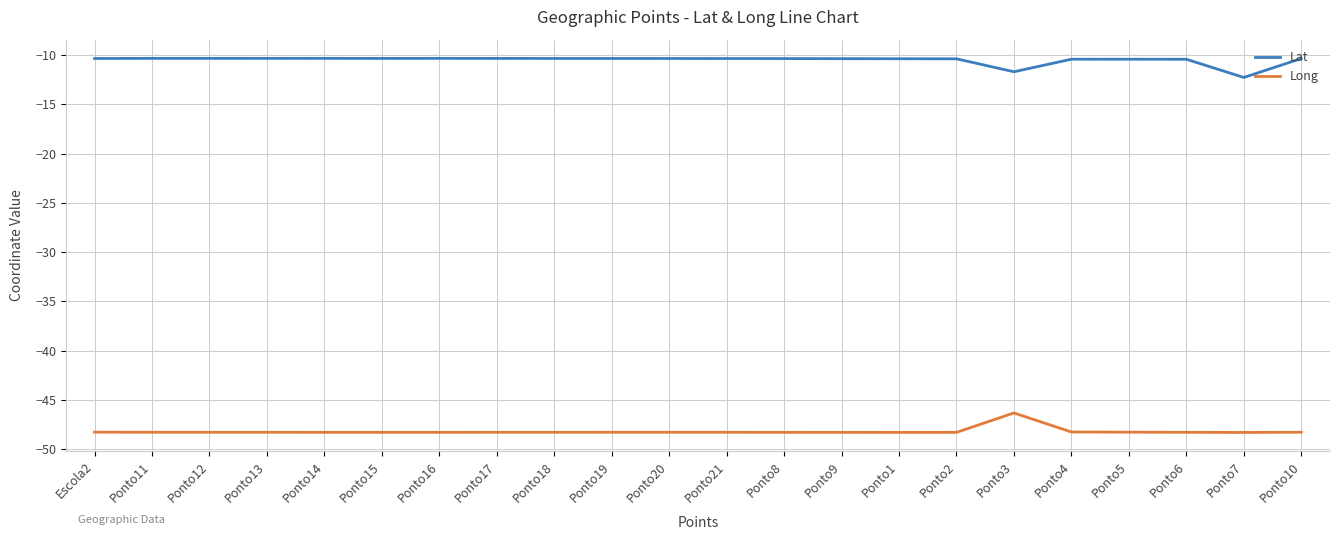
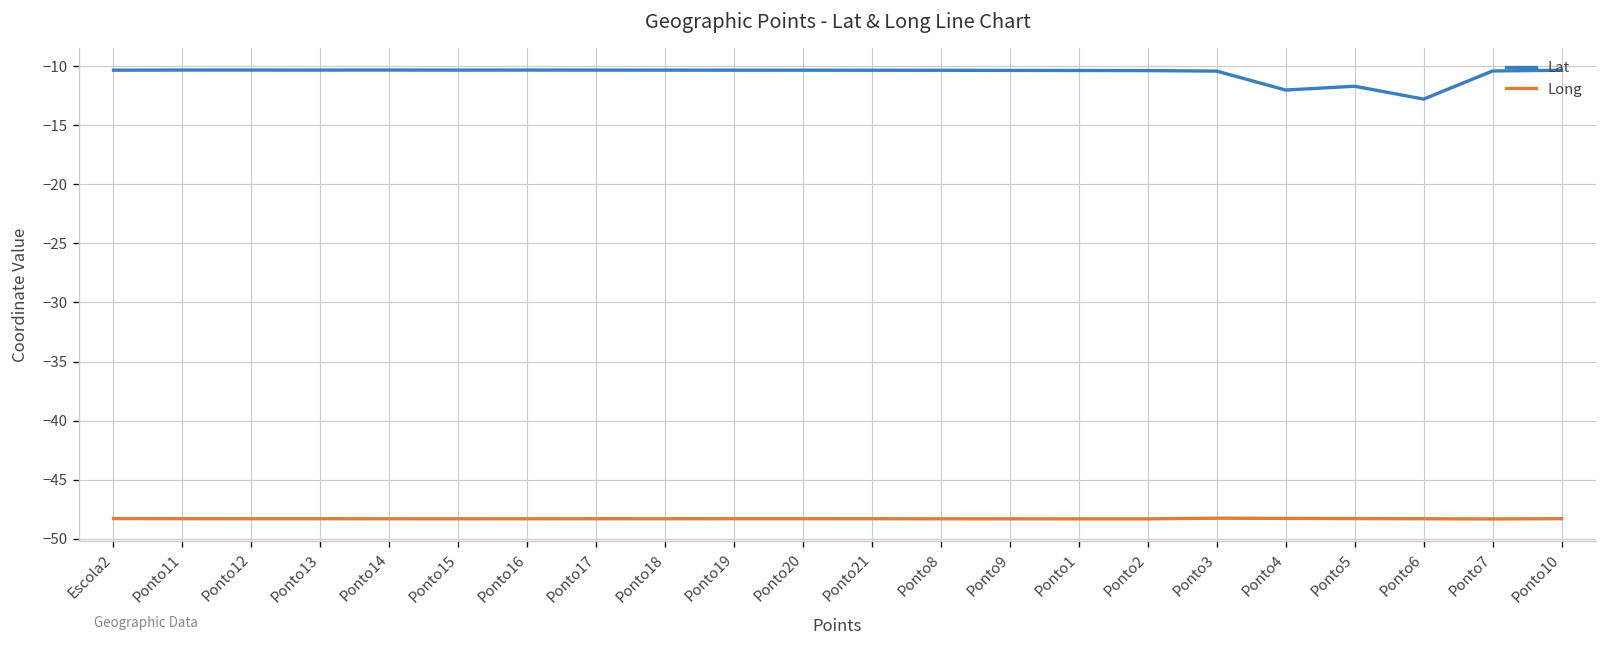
  {
    "Lat": {
      "Escola2": -10,
      "Ponto11": -10,
      "Ponto12": -10,
      "Ponto13": -10,
      "Ponto14": -10,
      "Ponto15": -10,
      "Ponto16": -10,
      "Ponto17": -10,
      "Ponto18": -10,
      "Ponto19": -10,
      "Ponto20": -10,
      "Ponto21": -10,
      "Ponto8": -10,
      "Ponto9": -10,
      "Ponto1": -10,
      "Ponto2": -10,
-     "Ponto3": -12,
-     "Ponto4": -10,
-     "Ponto5": -10,
-     "Ponto6": -10,
-     "Ponto7": -12,
+     "Ponto3": -10,
+     "Ponto4": -12,
+     "Ponto5": -12,
+     "Ponto6": -13,
+     "Ponto7": -10,
      "Ponto10": -10
    },
    "Long": {
      "Escola2": -48,
      "Ponto11": -48,
      "Ponto12": -48,
      "Ponto13": -48,
      "Ponto14": -48,
      "Ponto15": -48,
      "Ponto16": -48,
      "Ponto17": -48,
      "Ponto18": -48,
      "Ponto19": -48,
      "Ponto20": -48,
      "Ponto21": -48,
      "Ponto8": -48,
      "Ponto9": -48,
      "Ponto1": -48,
      "Ponto2": -48,
-     "Ponto3": -46,
+     "Ponto3": -48,
      "Ponto4": -48,
      "Ponto5": -48,
      "Ponto6": -48,
      "Ponto7": -48,
      "Ponto10": -48
    }
  }
